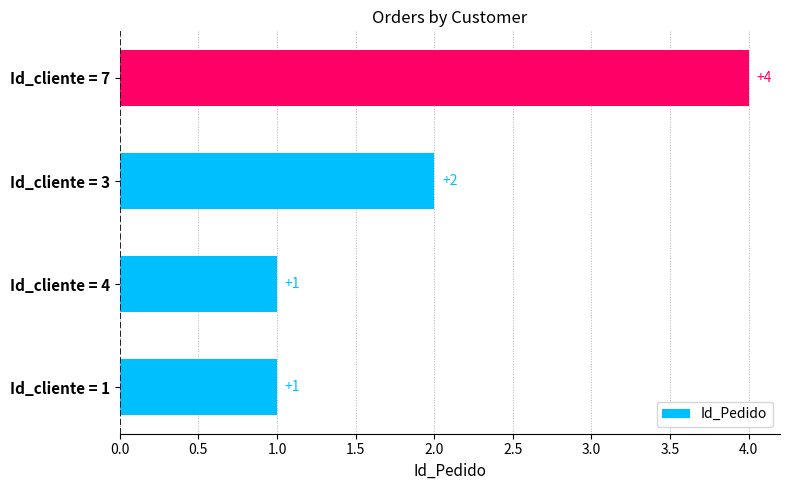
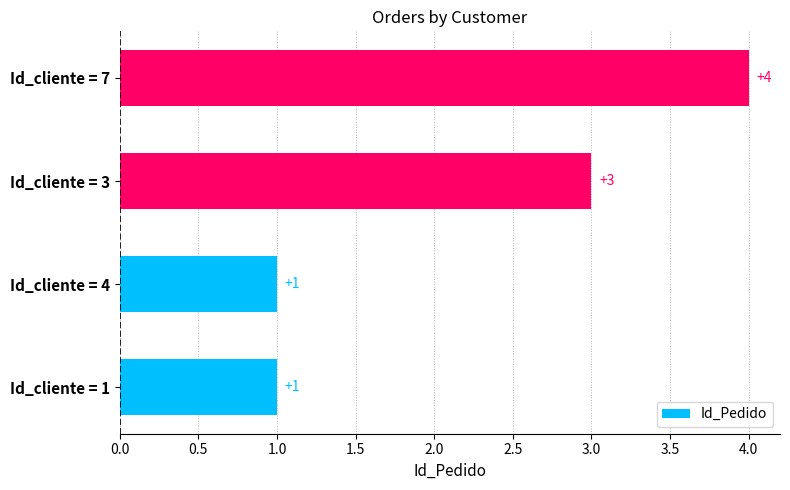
  {
    "Id_cliente = 7": "+4",
-   "Id_cliente = 3": "+2",
+   "Id_cliente = 3": "+3",
    "Id_cliente = 4": "+1",
    "Id_cliente = 1": "+1"
  }
